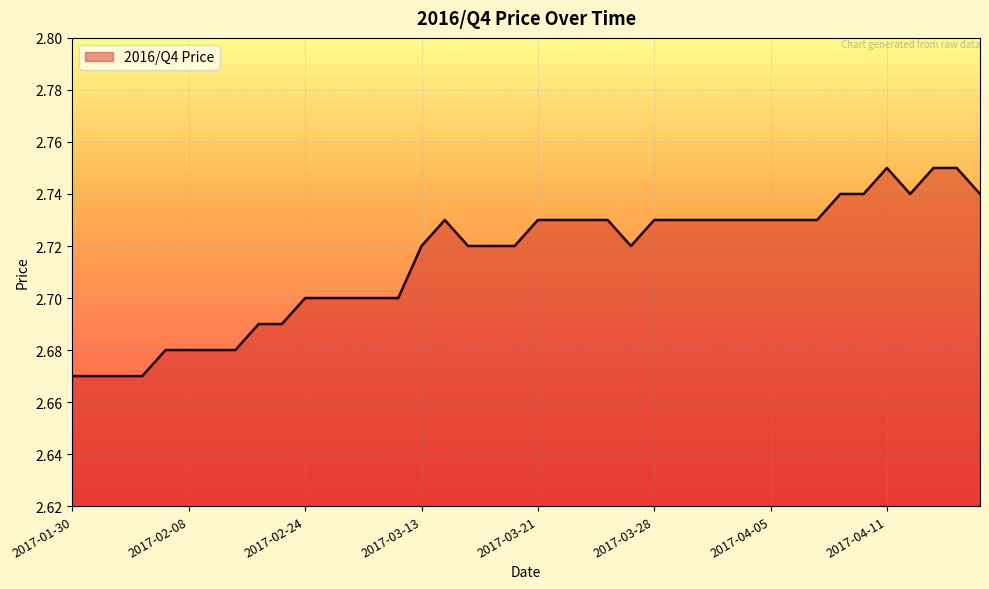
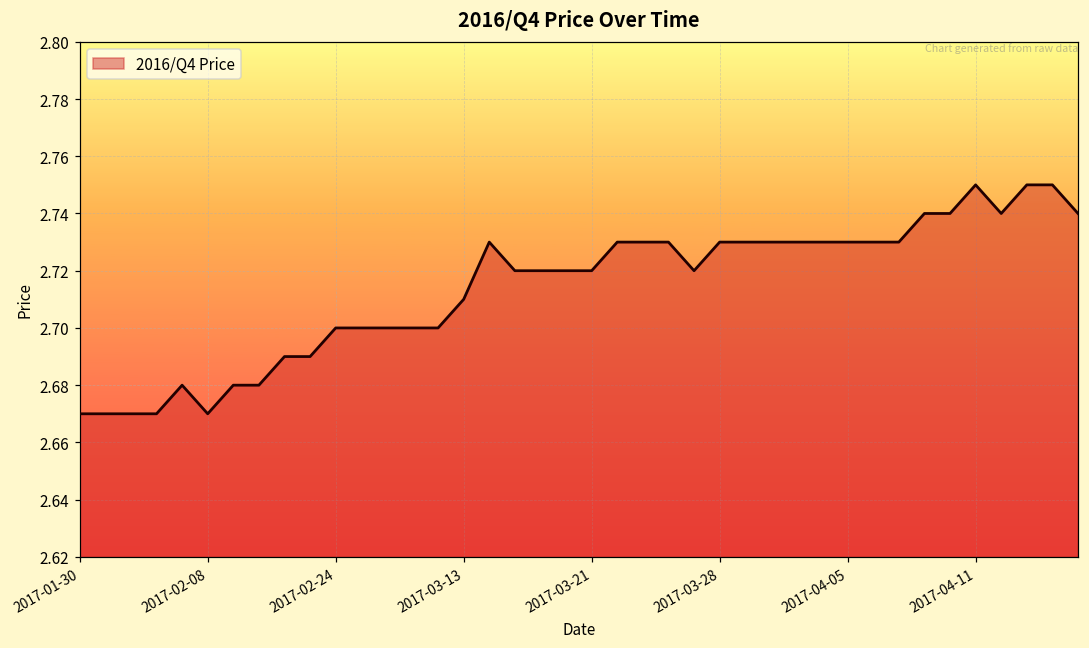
  {
    "2017-01-30": 2.67,
-   "2017-02-08": 2.68,
+   "2017-02-08": 2.67,
    "2017-02-24": 2.70,
-   "2017-03-13": 2.72,
-   "2017-03-21": 2.73,
+   "2017-03-13": 2.71,
+   "2017-03-21": 2.72,
    "2017-03-28": 2.73,
    "2017-04-05": 2.73,
    "2017-04-11": 2.75
  }
